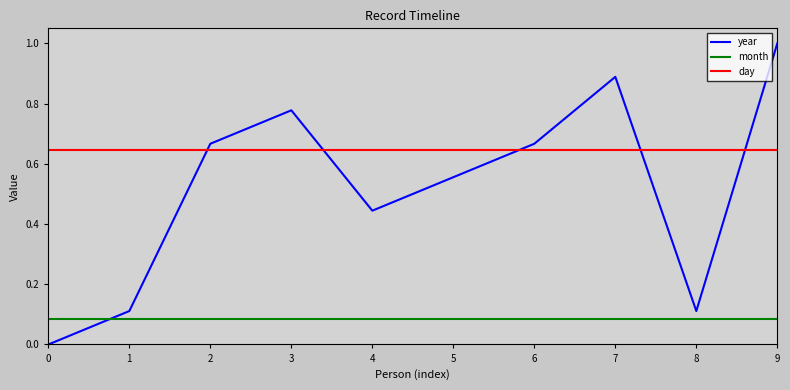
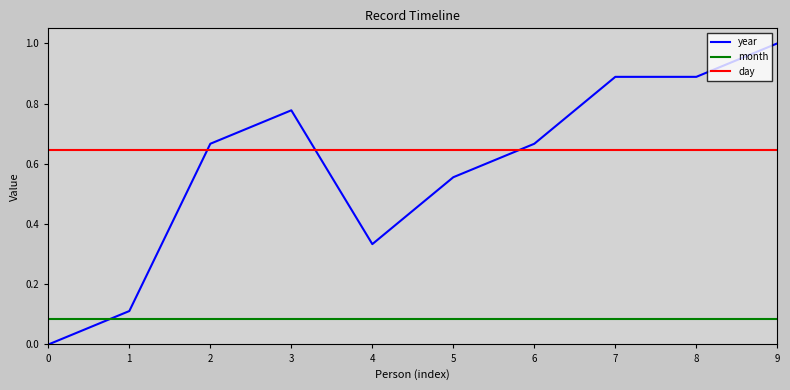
  {
    "year": {
      "0": 0.00,
      "1": 0.11,
      "2": 0.67,
      "3": 0.78,
-     "4": 0.44,
+     "4": 0.33,
      "5": 0.56,
      "6": 0.67,
      "7": 0.89,
-     "8": 0.11,
+     "8": 0.89,
      "9": 1.00
    },
    "month": {
      "0": 0.08,
      "1": 0.08,
      "2": 0.08,
      "3": 0.08,
      "4": 0.08,
      "5": 0.08,
      "6": 0.08,
      "7": 0.08,
      "8": 0.08,
      "9": 0.08
    },
    "day": {
      "0": 0.65,
      "1": 0.65,
      "2": 0.65,
      "3": 0.65,
      "4": 0.65,
      "5": 0.65,
      "6": 0.65,
      "7": 0.65,
      "8": 0.65,
      "9": 0.65
    }
  }
